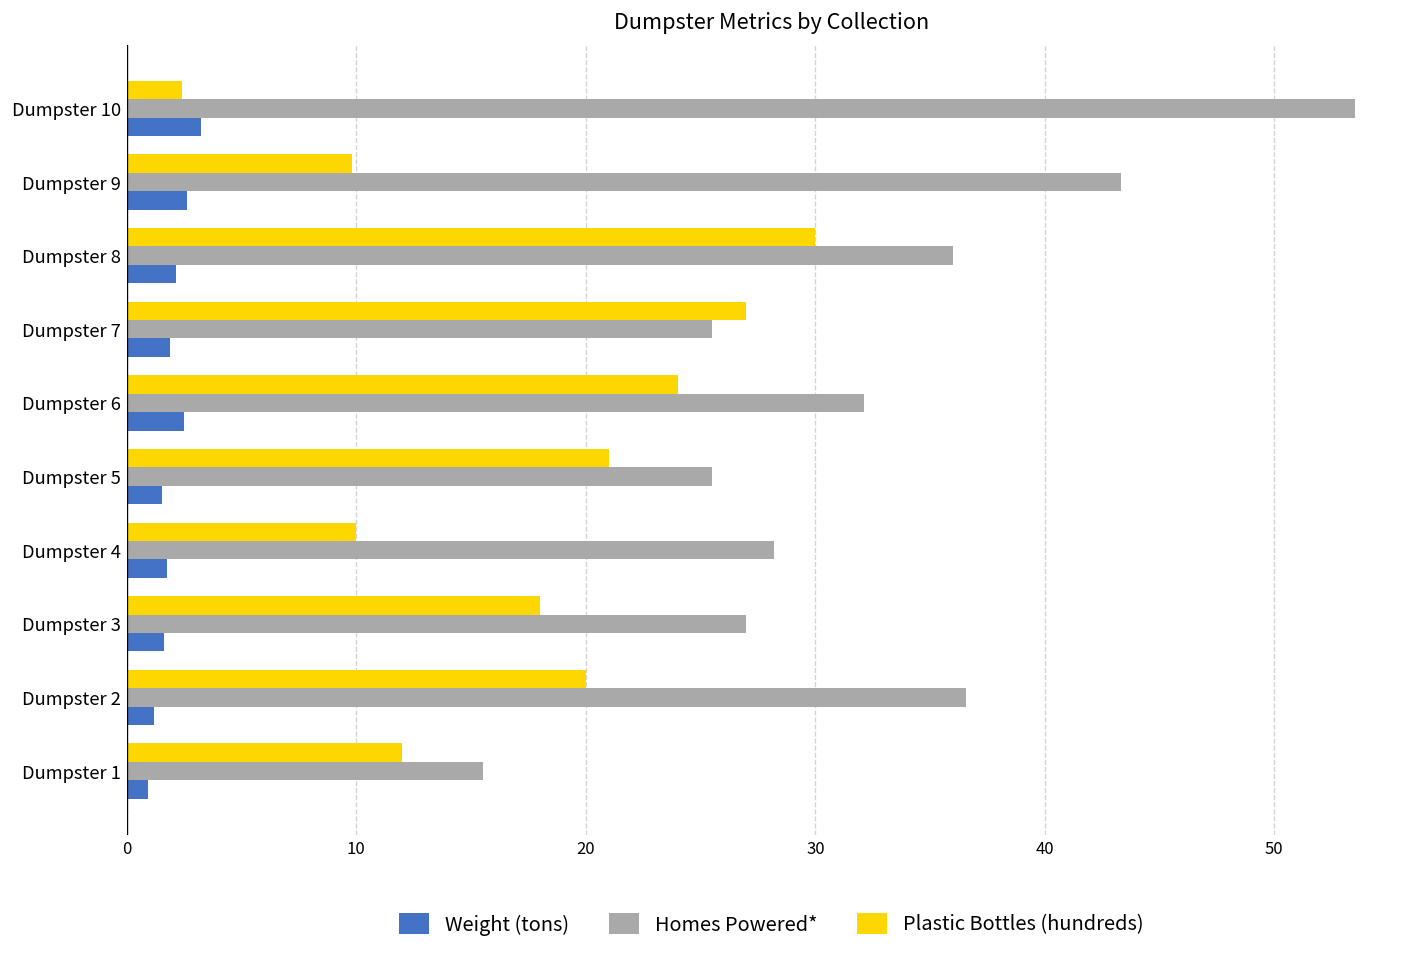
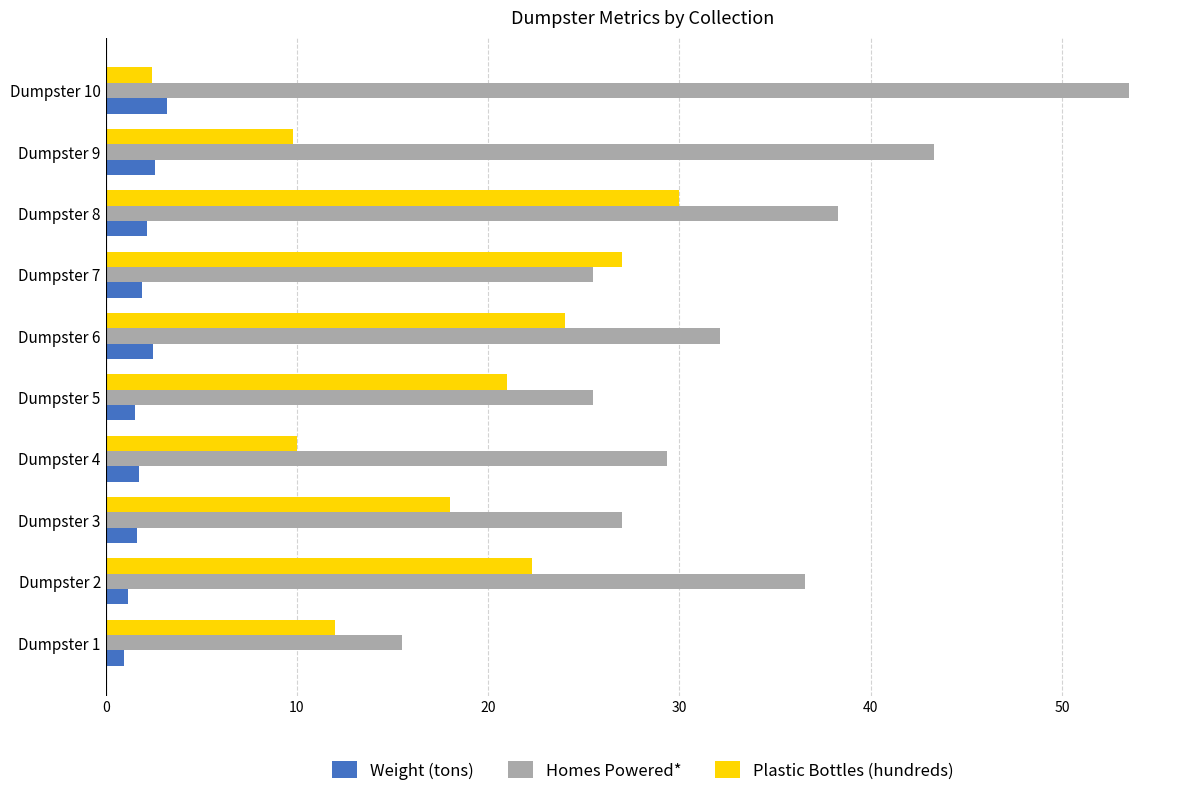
  {
    "Weight (tons)": {
      "Dumpster 10": 3.2,
      "Dumpster 9": 2.6,
      "Dumpster 8": 2.2,
      "Dumpster 7": 1.9,
      "Dumpster 6": 2.5,
      "Dumpster 5": 1.5,
      "Dumpster 4": 1.8,
      "Dumpster 3": 1.6,
      "Dumpster 2": 1.2,
      "Dumpster 1": 0.9
    },
    "Homes Powered*": {
      "Dumpster 10": 53.5,
      "Dumpster 9": 43.3,
-     "Dumpster 8": 36.0,
+     "Dumpster 8": 38.3,
      "Dumpster 7": 25.5,
      "Dumpster 6": 32.1,
      "Dumpster 5": 25.5,
-     "Dumpster 4": 28.2,
+     "Dumpster 4": 29.3,
      "Dumpster 3": 27.0,
      "Dumpster 2": 36.6,
      "Dumpster 1": 15.5
    },
    "Plastic Bottles (hundreds)": {
      "Dumpster 10": 2.4,
      "Dumpster 9": 9.8,
      "Dumpster 8": 30.0,
      "Dumpster 7": 27.0,
      "Dumpster 6": 24.0,
      "Dumpster 5": 21.0,
      "Dumpster 4": 10.0,
      "Dumpster 3": 18.0,
-     "Dumpster 2": 20.0,
+     "Dumpster 2": 22.3,
      "Dumpster 1": 12.0
    }
  }
